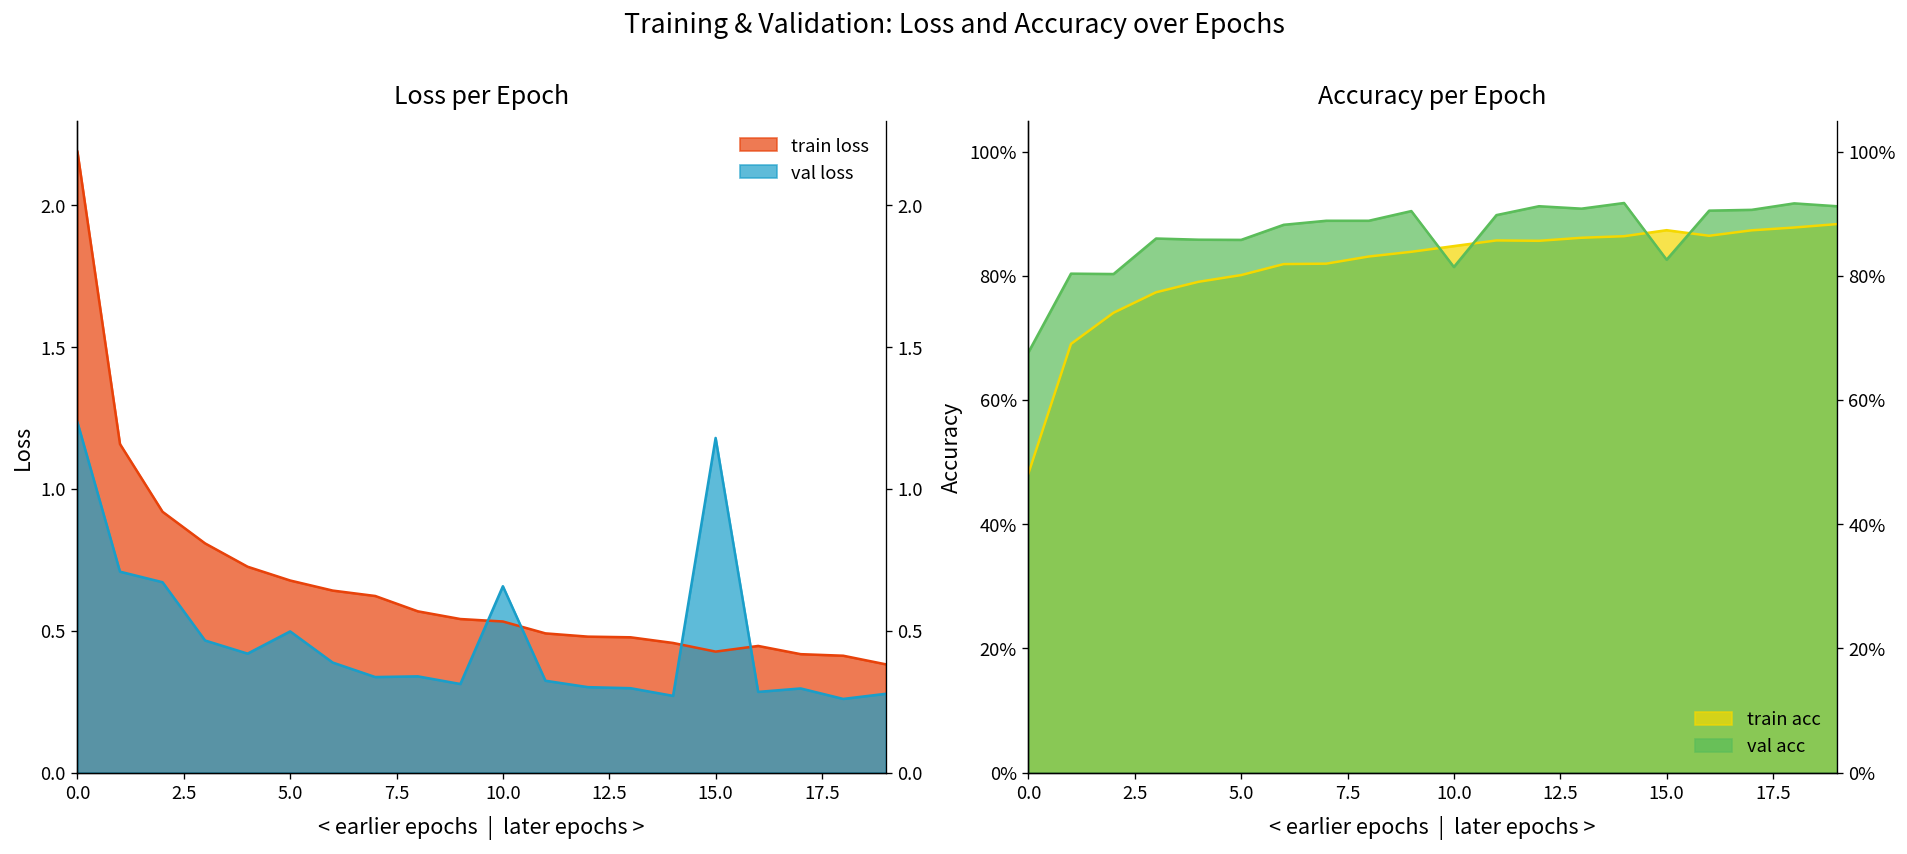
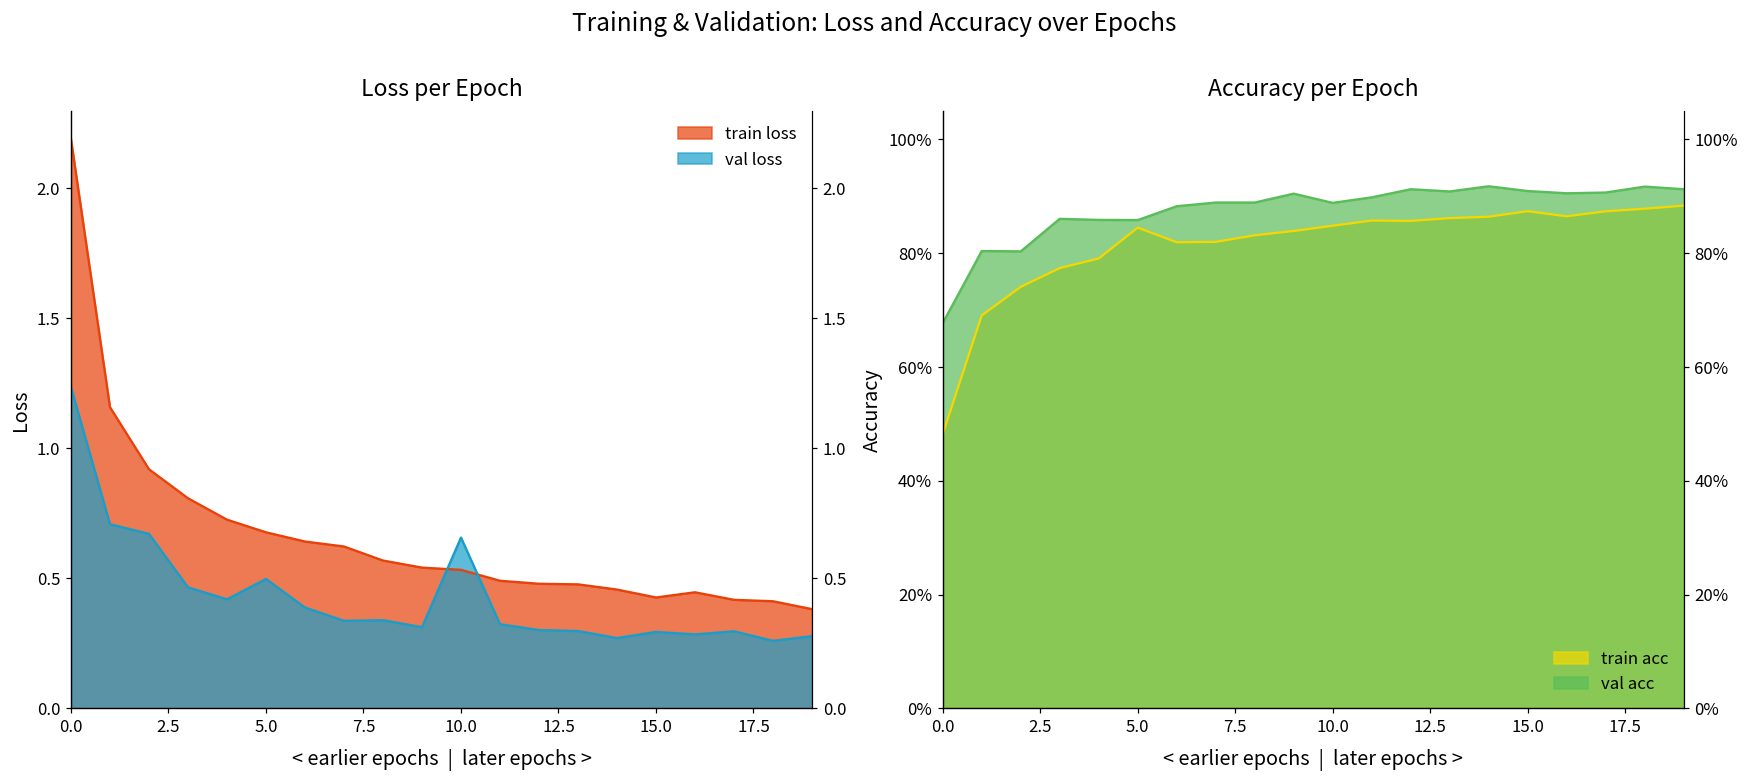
  {
    "Loss per Epoch": {
      "train loss": {
        "0.0": "2.19",
        "5.0": "0.68",
        "10.0": "0.53",
        "15.0": "0.43"
      },
      "val loss": {
        "0.0": "1.24",
        "5.0": "0.50",
        "10.0": "0.66",
-       "15.0": "1.18"
+       "15.0": "0.29"
      }
    },
    "Accuracy per Epoch": {
      "train acc": {
        "0.0": "48%",
-       "5.0": "80%",
+       "5.0": "84%",
        "10.0": "85%",
        "15.0": "87%"
      },
      "val acc": {
        "0.0": "68%",
        "5.0": "86%",
-       "10.0": "81%",
-       "15.0": "83%"
+       "10.0": "89%",
+       "15.0": "91%"
      }
    }
  }
